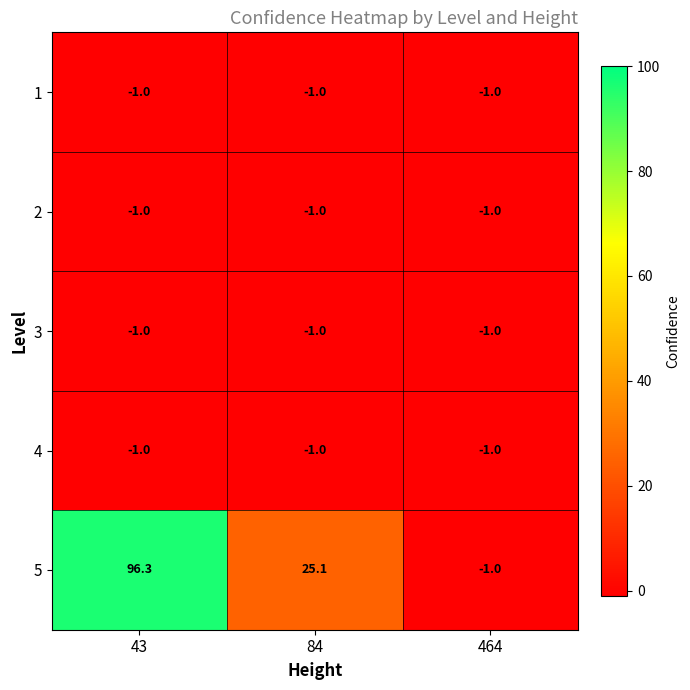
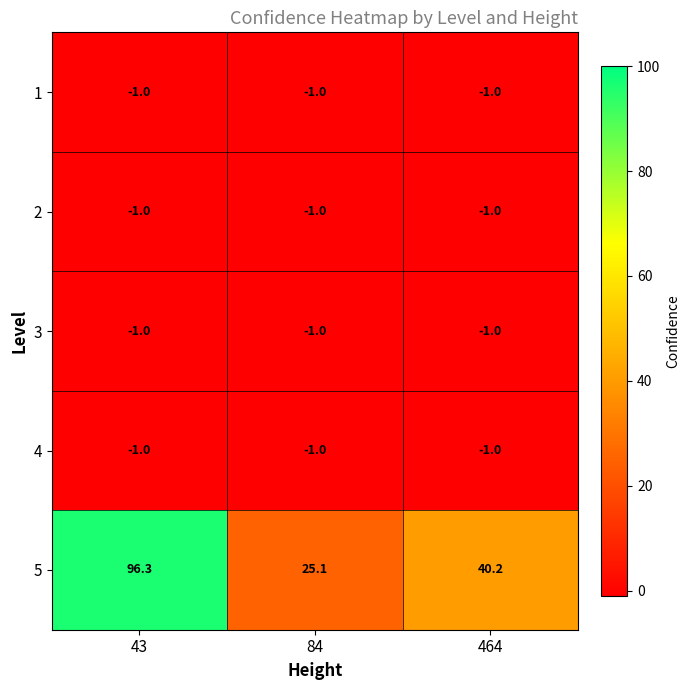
  {
    "1": {
      "43": -1.0,
      "84": -1.0,
      "464": -1.0
    },
    "2": {
      "43": -1.0,
      "84": -1.0,
      "464": -1.0
    },
    "3": {
      "43": -1.0,
      "84": -1.0,
      "464": -1.0
    },
    "4": {
      "43": -1.0,
      "84": -1.0,
      "464": -1.0
    },
    "5": {
      "43": 96.3,
      "84": 25.1,
-     "464": -1.0
+     "464": 40.2
    }
  }
